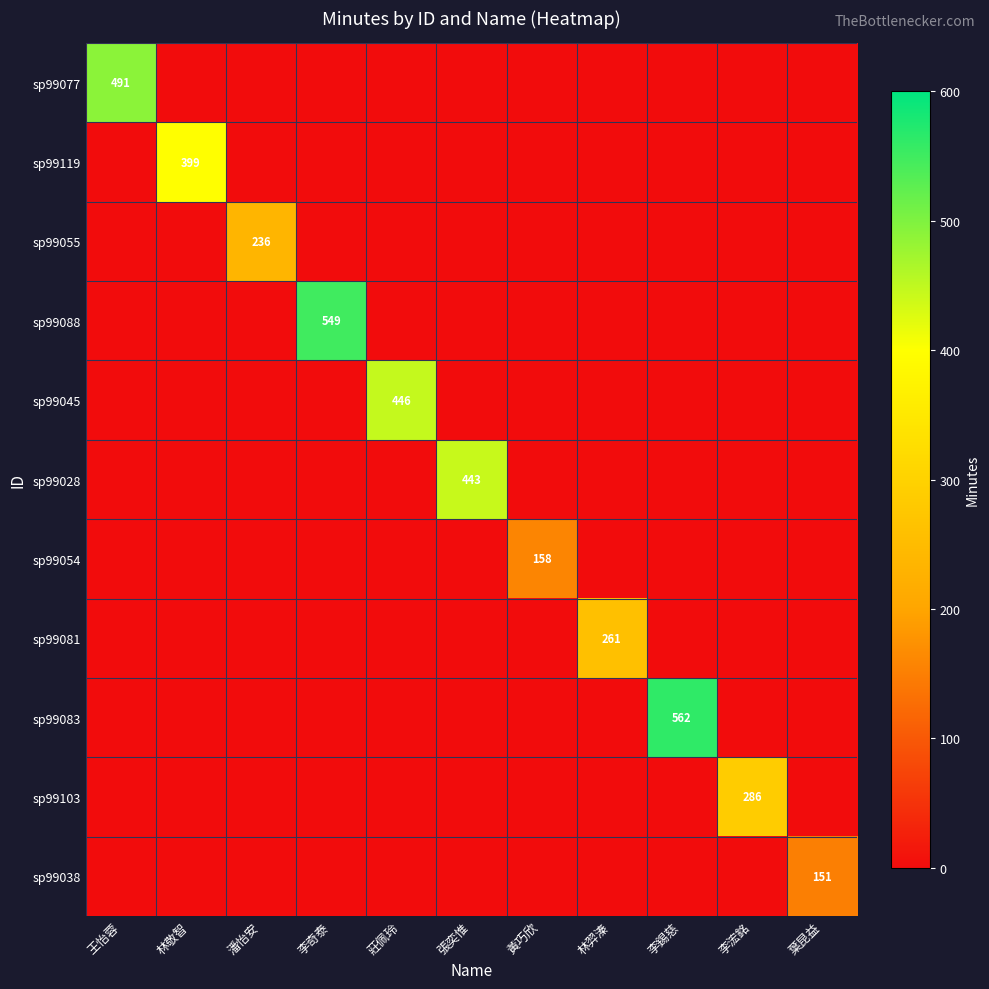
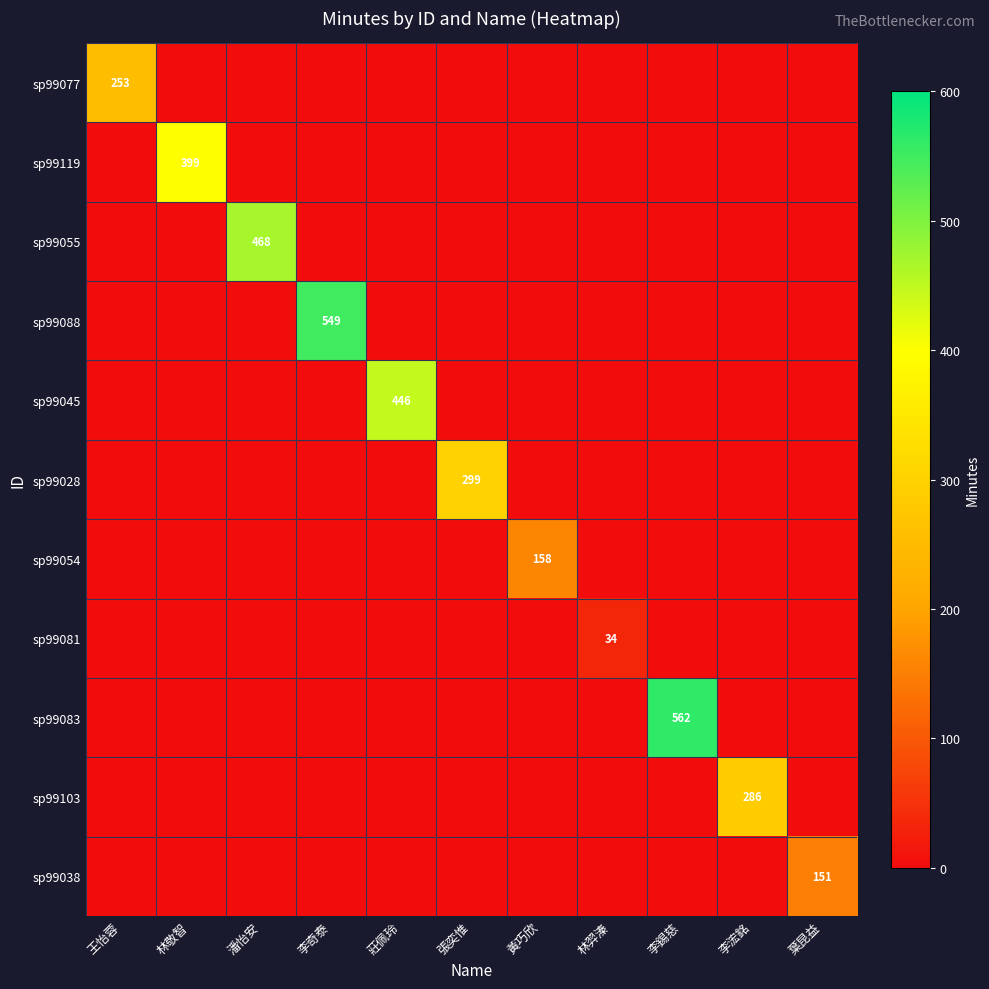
  {
    "sp99077": {
-     "王怡蓉": 491
+     "王怡蓉": 253
    },
    "sp99119": {
      "林敬智": 399
    },
    "sp99055": {
-     "潘怡安": 236
+     "潘怡安": 468
    },
    "sp99088": {
      "李奇泰": 549
    },
    "sp99045": {
      "莊佩玲": 446
    },
    "sp99028": {
-     "張奕惟": 443
+     "張奕惟": 299
    },
    "sp99054": {
      "黃巧欣": 158
    },
    "sp99081": {
-     "林羿溱": 261
+     "林羿溱": 34
    },
    "sp99083": {
      "李錫慈": 562
    },
    "sp99103": {
      "李浤銘": 286
    },
    "sp99038": {
      "葉昆益": 151
    }
  }
